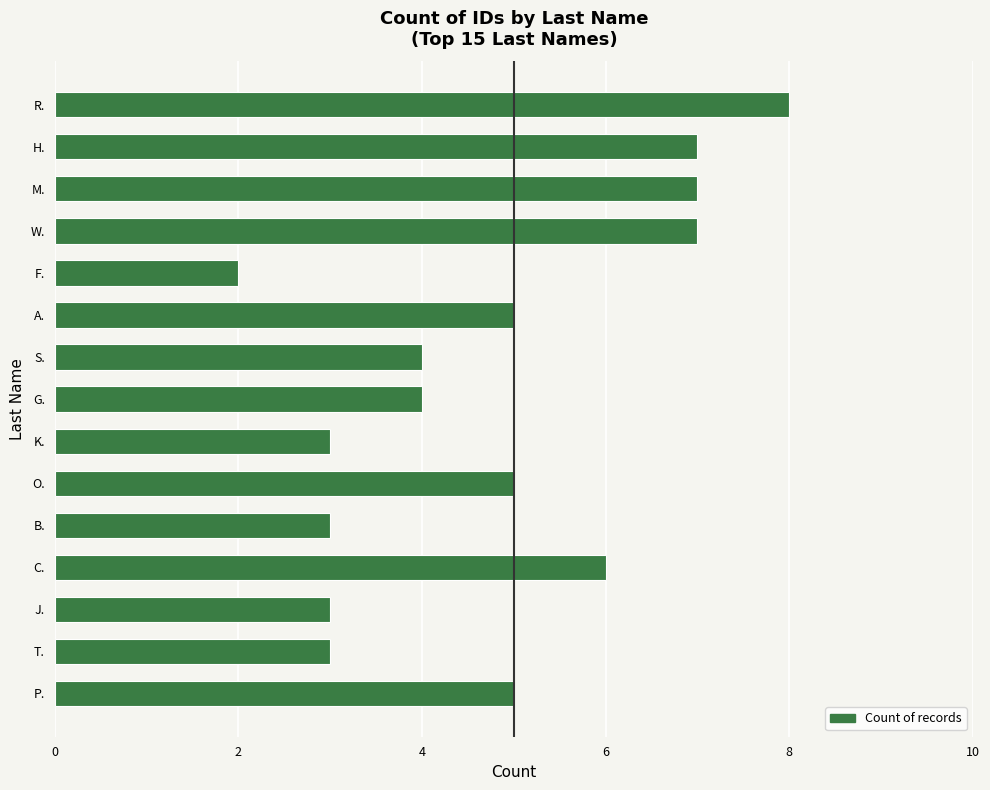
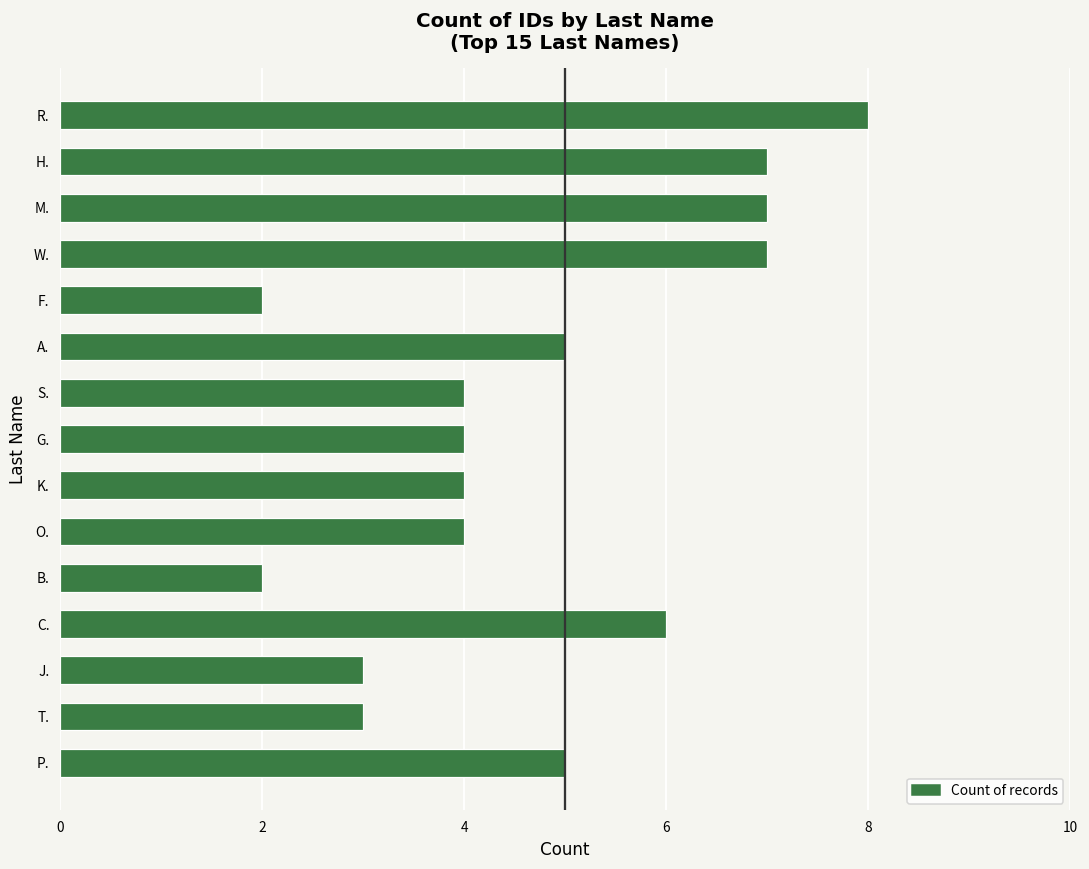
  {
    "R.": 8,
    "H.": 7,
    "M.": 7,
    "W.": 7,
    "F.": 2,
    "A.": 5,
    "S.": 4,
    "G.": 4,
-   "K.": 3,
-   "O.": 5,
-   "B.": 3,
+   "K.": 4,
+   "O.": 4,
+   "B.": 2,
    "C.": 6,
    "J.": 3,
    "T.": 3,
    "P.": 5
  }
